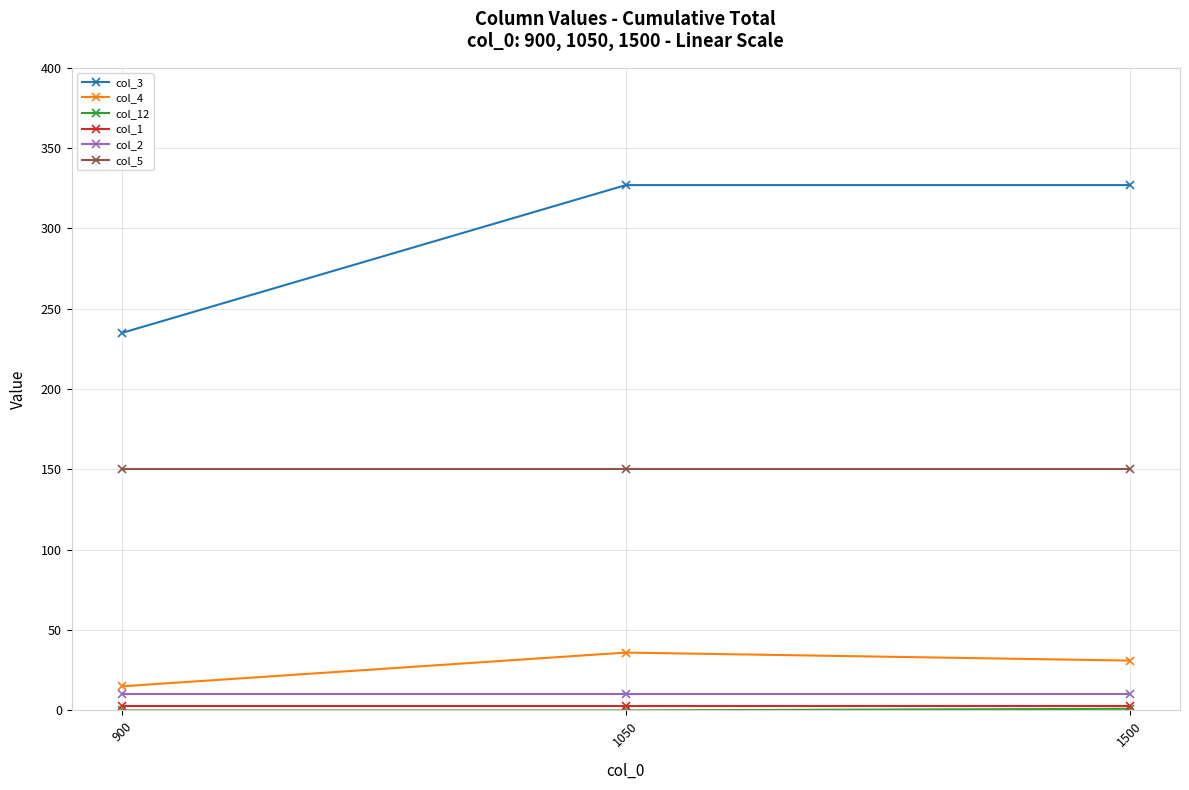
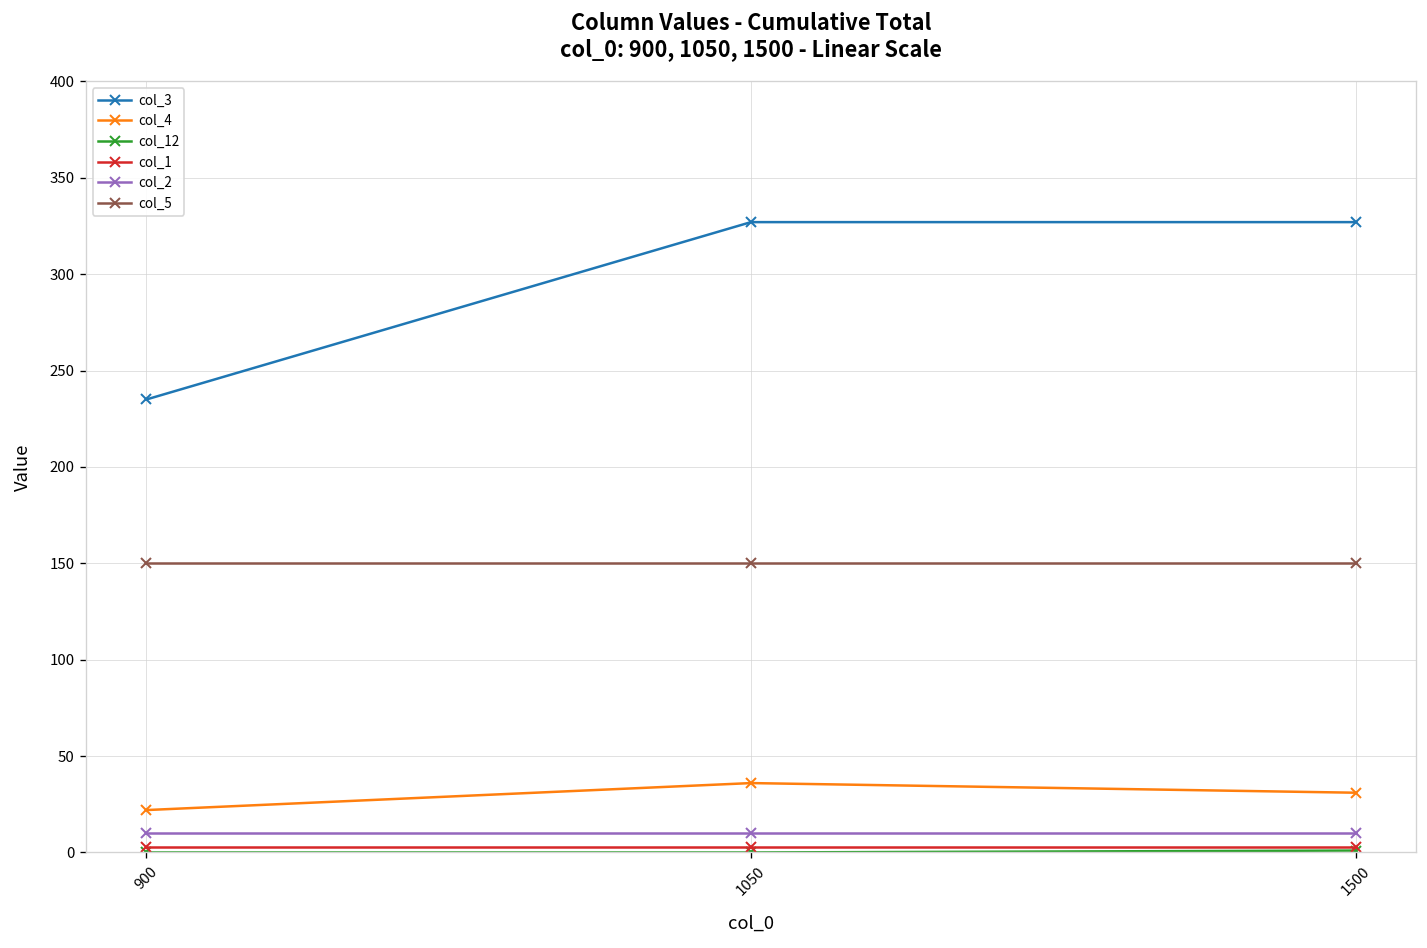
  {
    "col_3": {
      "900": 235,
      "1050": 327,
      "1500": 327
    },
    "col_4": {
-     "900": 15,
+     "900": 22,
      "1050": 36,
      "1500": 31
    },
    "col_12": {
      "900": 0,
      "1050": 0,
      "1500": 1
    },
    "col_1": {
      "900": 3,
      "1050": 3,
      "1500": 3
    },
    "col_2": {
      "900": 10,
      "1050": 10,
      "1500": 10
    },
    "col_5": {
      "900": 150,
      "1050": 150,
      "1500": 150
    }
  }
